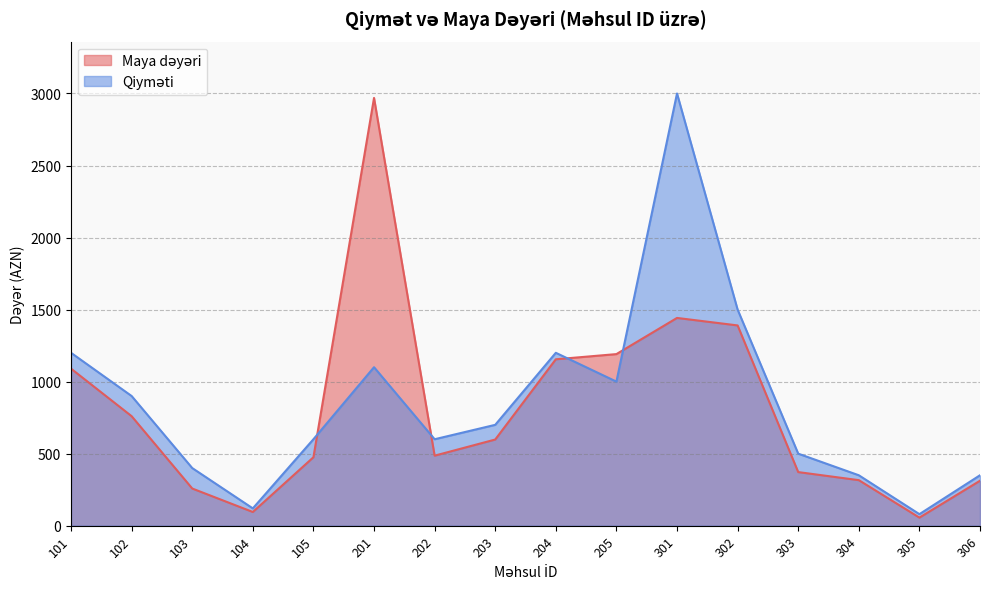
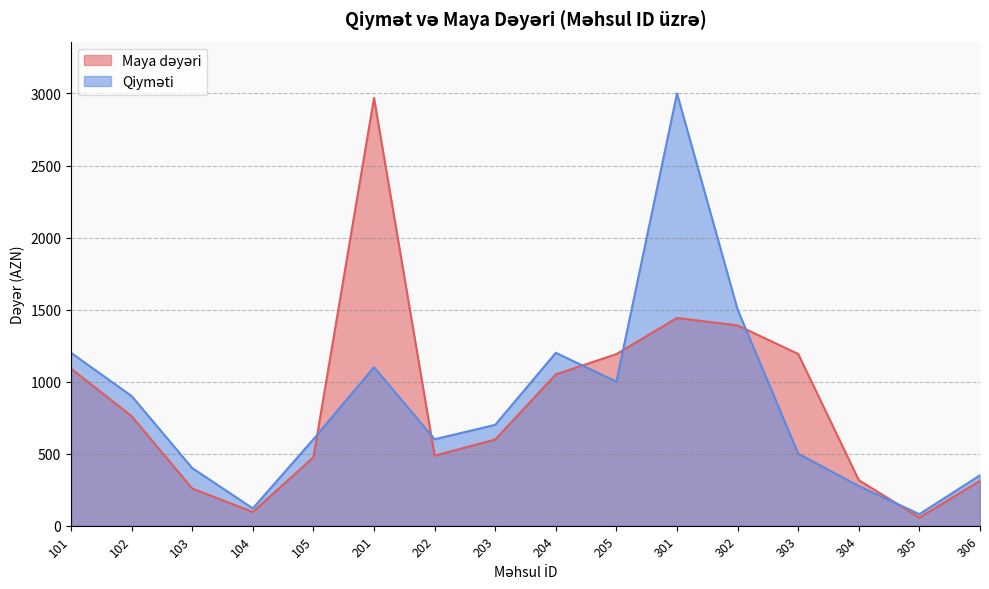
  {
    "Maya dəyəri": {
      "101": 1090,
      "102": 760,
      "103": 260,
      "104": 100,
      "105": 480,
      "201": 2970,
      "202": 490,
      "203": 600,
-     "204": 1160,
+     "204": 1050,
      "205": 1190,
      "301": 1440,
      "302": 1390,
-     "303": 370,
+     "303": 1190,
      "304": 320,
      "305": 60,
      "306": 310
    },
    "Qiyməti": {
      "101": 1200,
      "102": 900,
      "103": 400,
      "104": 120,
      "105": 600,
      "201": 1100,
      "202": 600,
      "203": 700,
      "204": 1200,
      "205": 1000,
      "301": 3000,
      "302": 1500,
      "303": 500,
-     "304": 350,
+     "304": 280,
      "305": 80,
      "306": 350
    }
  }
